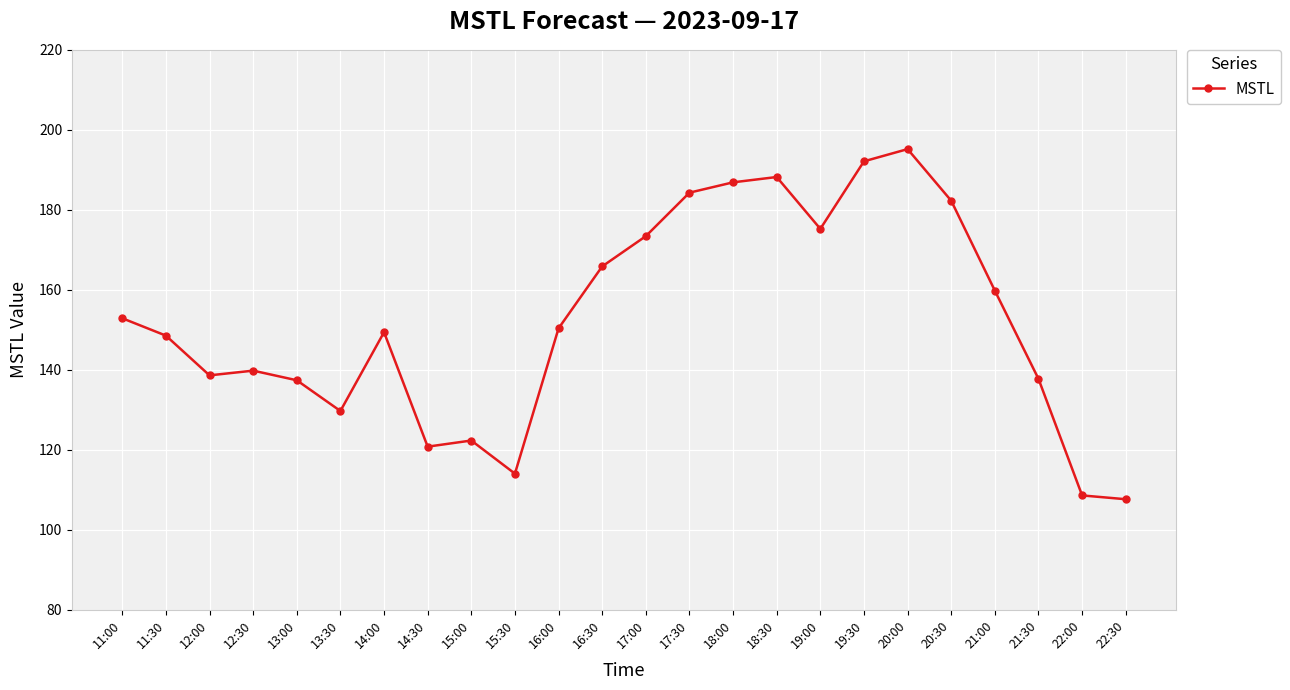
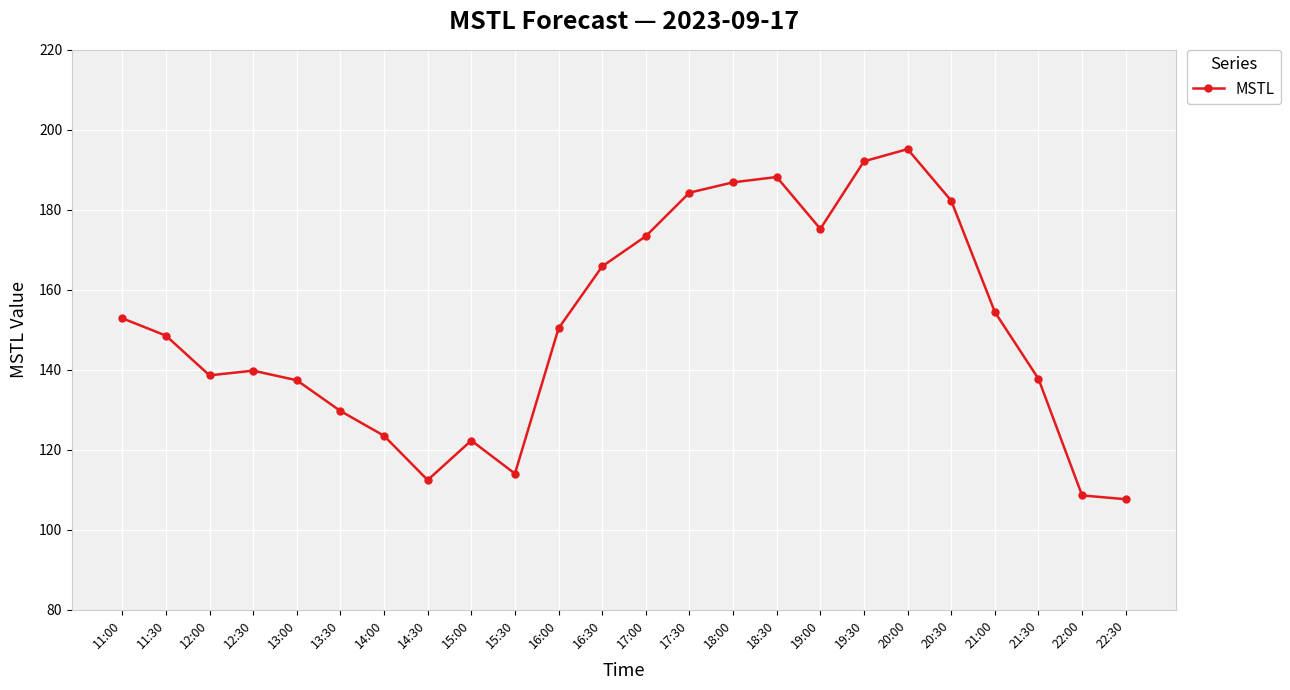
  {
    "11:00": 153,
    "11:30": 149,
    "12:00": 139,
    "12:30": 140,
    "13:00": 137,
    "13:30": 130,
-   "14:00": 149,
-   "14:30": 121,
+   "14:00": 124,
+   "14:30": 112,
    "15:00": 122,
    "15:30": 114,
    "16:00": 150,
    "16:30": 166,
    "17:00": 173,
    "17:30": 184,
    "18:00": 187,
    "18:30": 188,
    "19:00": 175,
    "19:30": 192,
    "20:00": 195,
    "20:30": 182,
-   "21:00": 160,
+   "21:00": 154,
    "21:30": 138,
    "22:00": 109,
    "22:30": 108
  }
